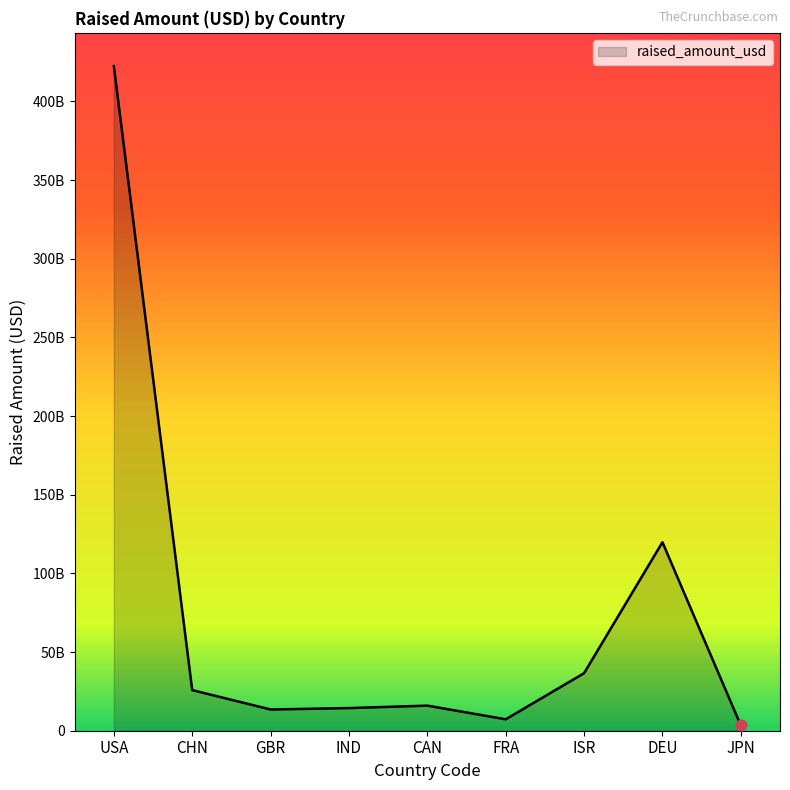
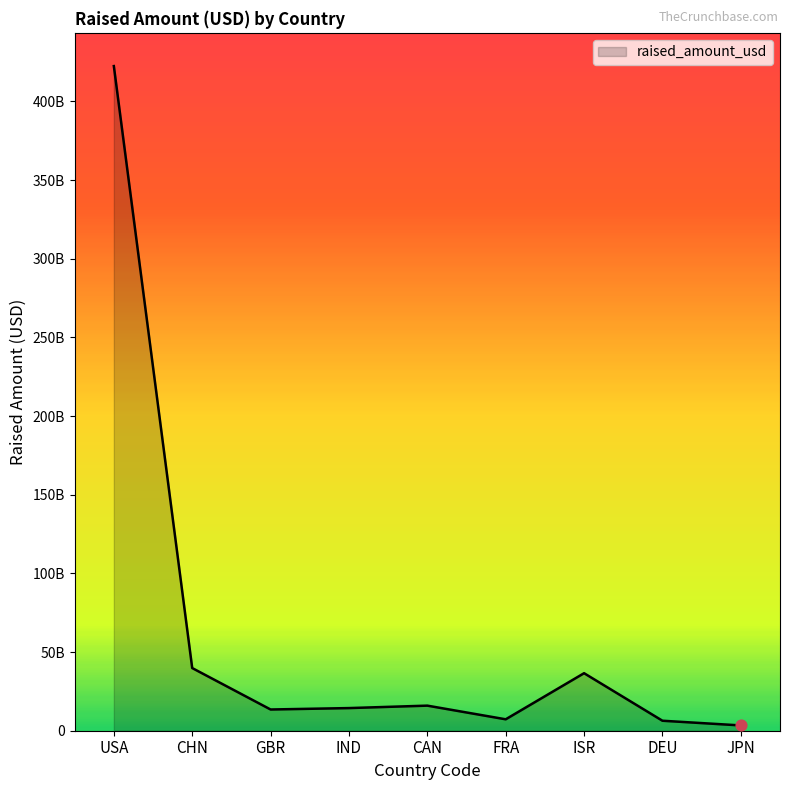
  {
    "raised_amount_usd": {
      "USA": 423000000000,
-     "CHN": 26000000000,
+     "CHN": 40000000000,
      "GBR": 13000000000,
      "IND": 14000000000,
      "CAN": 16000000000,
      "FRA": 7000000000,
      "ISR": 37000000000,
-     "DEU": 120000000000
+     "DEU": 6000000000
    }
  }
